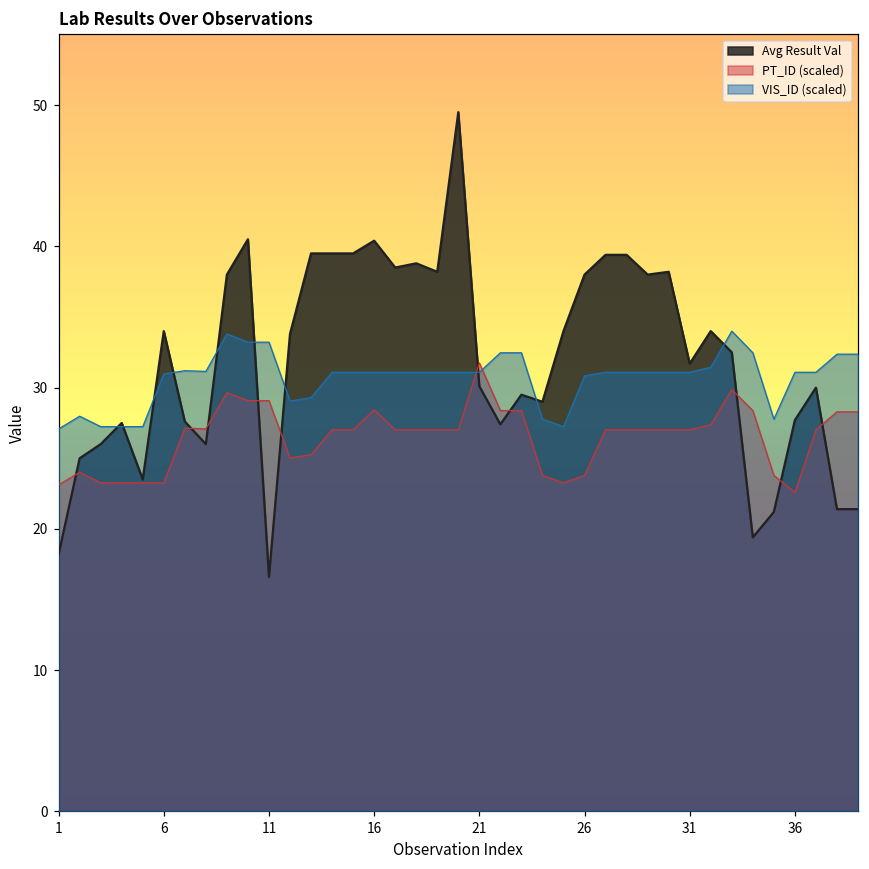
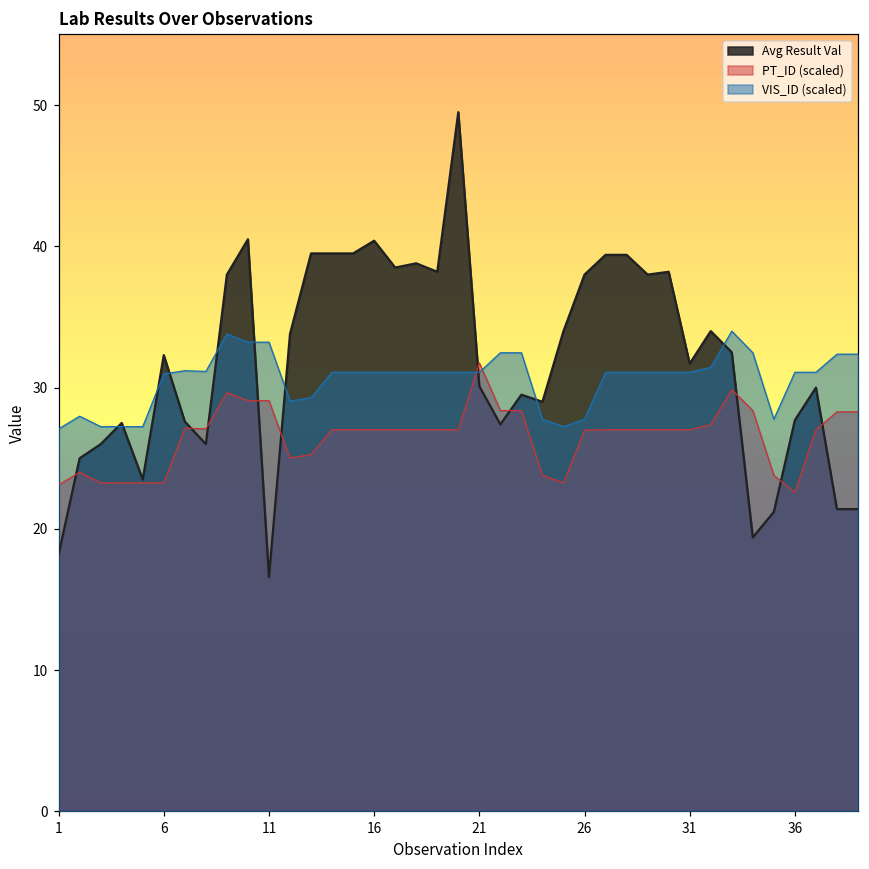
  {
    "Avg Result Val": {
      "1": 18.2,
-     "6": 34.0,
+     "6": 32.3,
      "11": 16.6,
      "16": 40.4,
      "21": 30.1,
      "26": 38.0,
      "31": 31.7,
      "36": 27.7
    },
    "PT_ID (scaled)": {
      "1": 23.1,
      "6": 23.3,
      "11": 29.1,
-     "16": 28.4,
+     "16": 27.0,
      "21": 31.8,
-     "26": 23.8,
+     "26": 27.0,
      "31": 27.0,
      "36": 22.6
    },
    "VIS_ID (scaled)": {
      "1": 27.1,
      "6": 31.0,
      "11": 33.2,
      "16": 31.1,
      "21": 31.1,
-     "26": 30.8,
+     "26": 27.8,
      "31": 31.1,
      "36": 31.1
    }
  }
